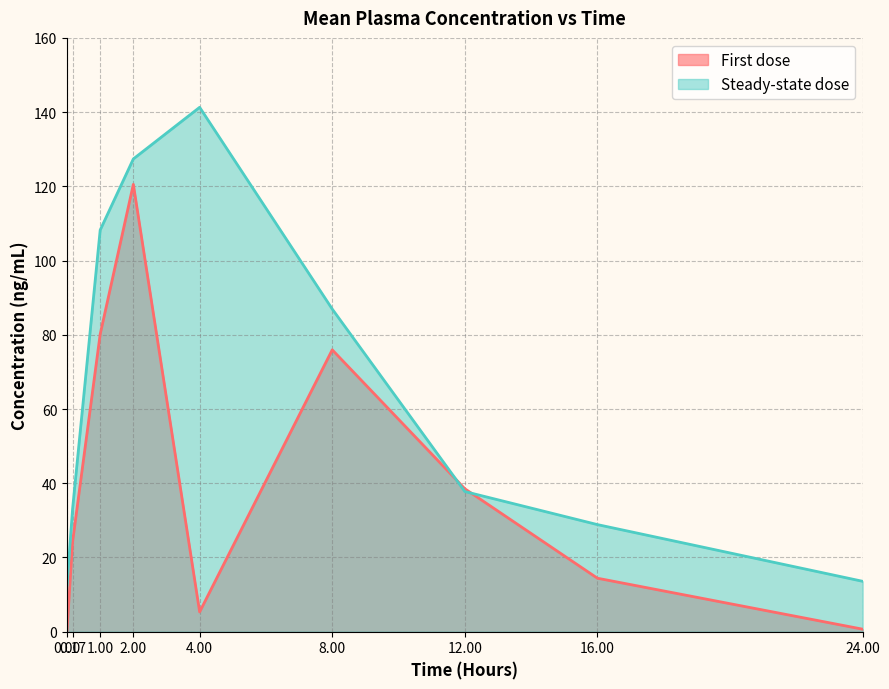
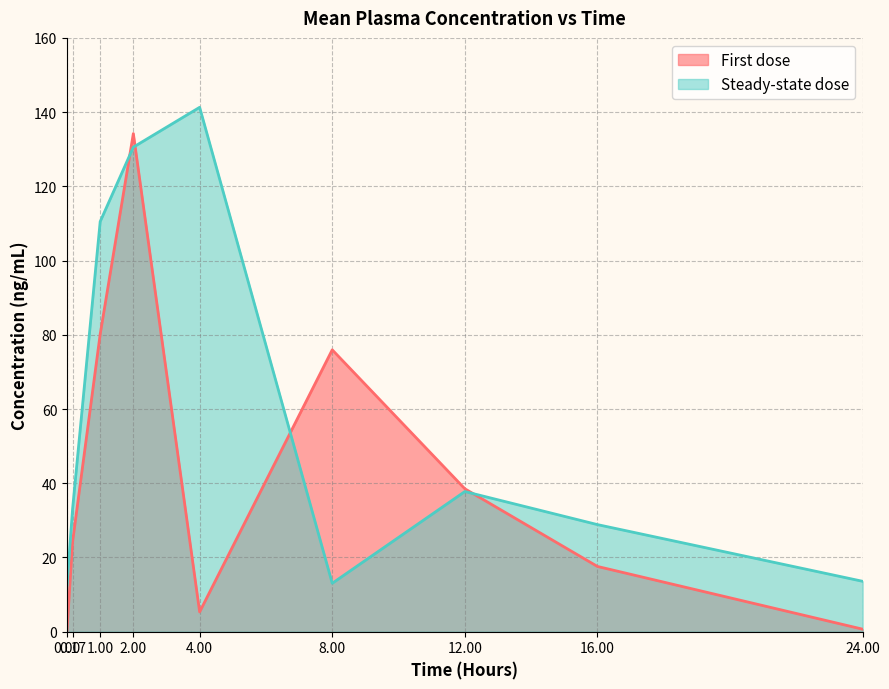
  {
    "First dose": {
      "1.00": 80,
-     "2.00": 121,
+     "2.00": 134,
      "4.00": 5,
      "8.00": 76,
      "12.00": 39,
-     "16.00": 14,
+     "16.00": 18,
      "24.00": 1
    },
    "Steady-state dose": {
-     "1.00": 108,
-     "2.00": 127,
+     "1.00": 111,
+     "2.00": 131,
      "4.00": 141,
-     "8.00": 87,
+     "8.00": 13,
      "12.00": 38,
      "16.00": 29,
      "24.00": 14
    }
  }
